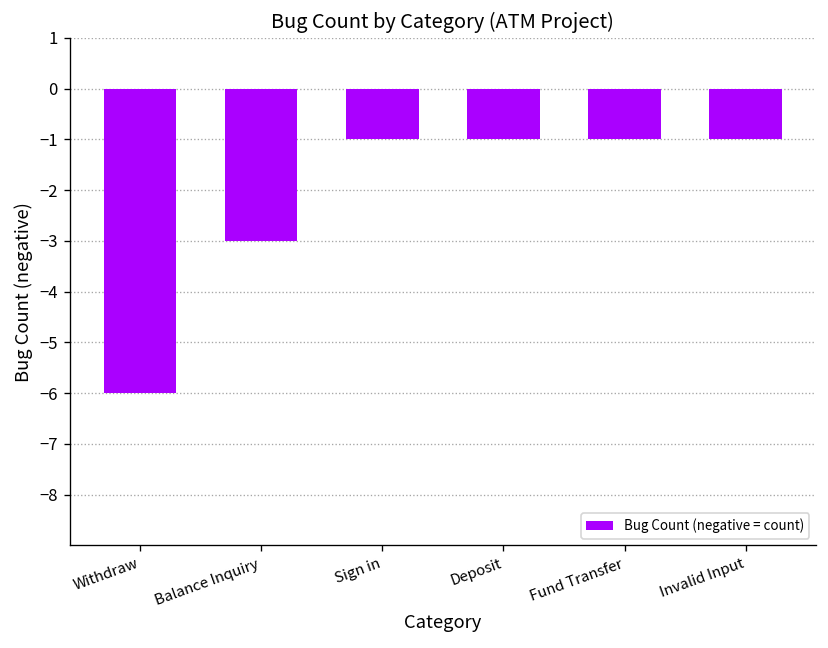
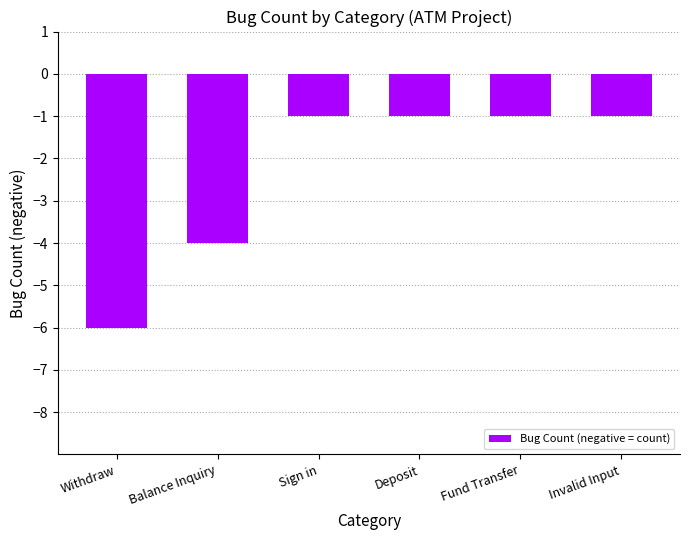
  {
    "Withdraw": -6.0,
-   "Balance Inquiry": -3.0,
+   "Balance Inquiry": -4.0,
    "Sign in": -1.0,
    "Deposit": -1.0,
    "Fund Transfer": -1.0,
    "Invalid Input": -1.0
  }
